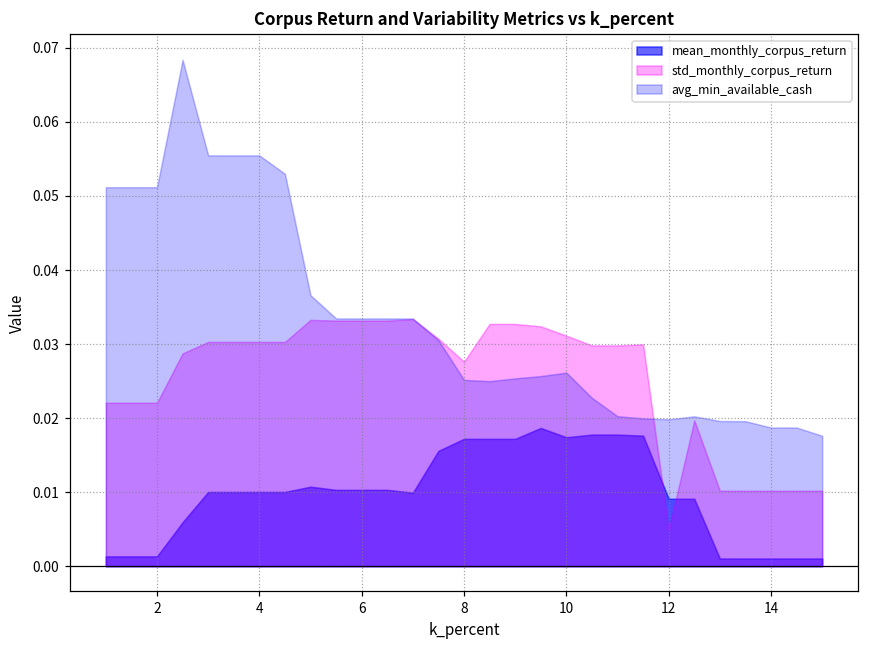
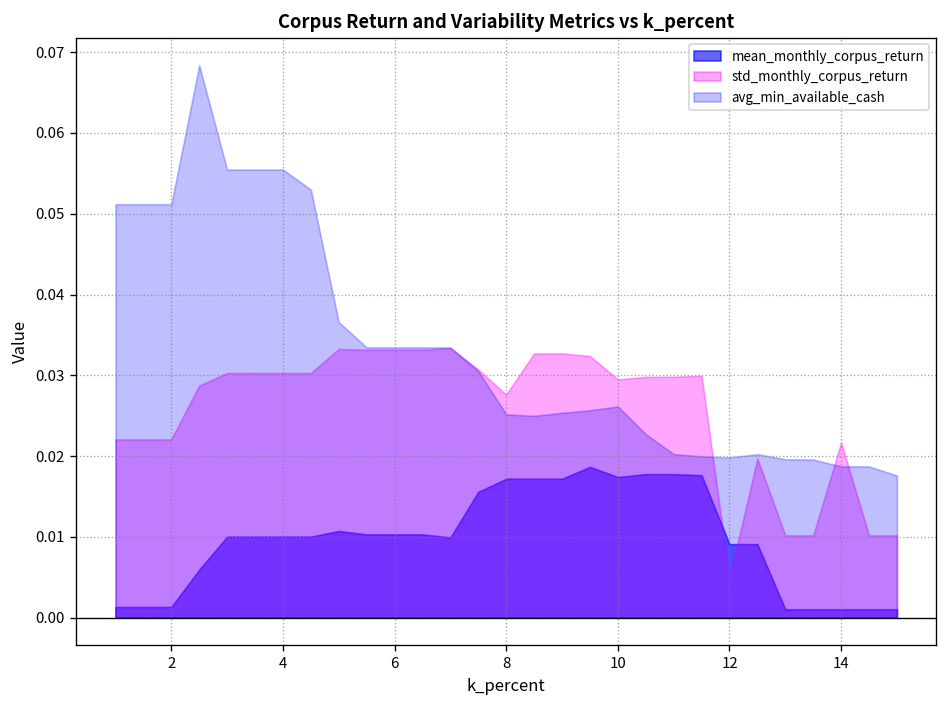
  {
    "std_monthly_corpus_return": {
      "2": 0.022,
      "4": 0.030,
      "8": 0.028,
-     "10": 0.031,
+     "10": 0.030,
      "12": 0.005,
-     "14": 0.010
+     "14": 0.022
    }
  }
